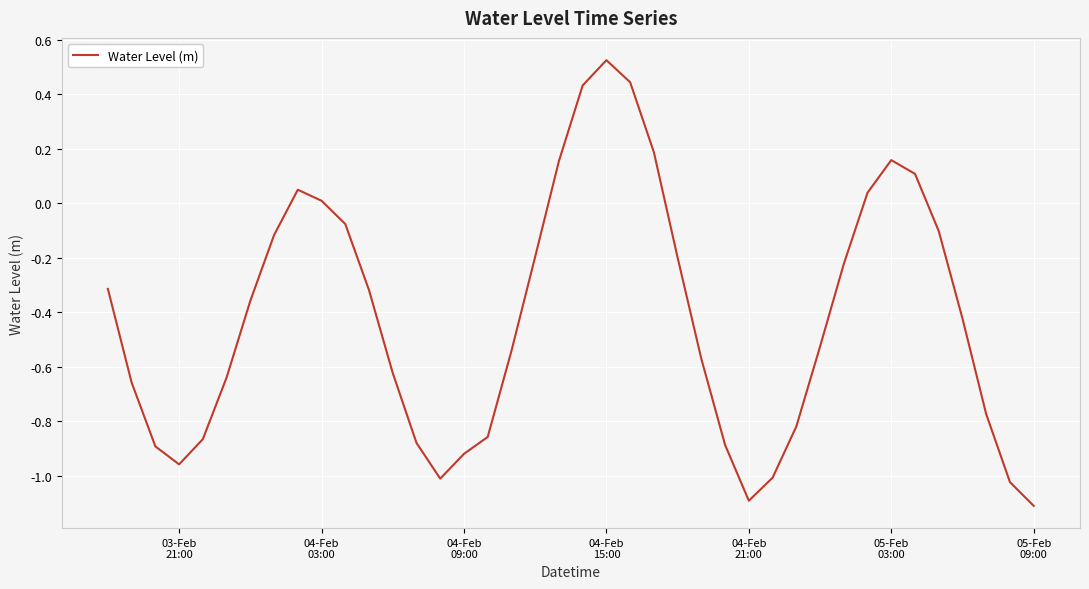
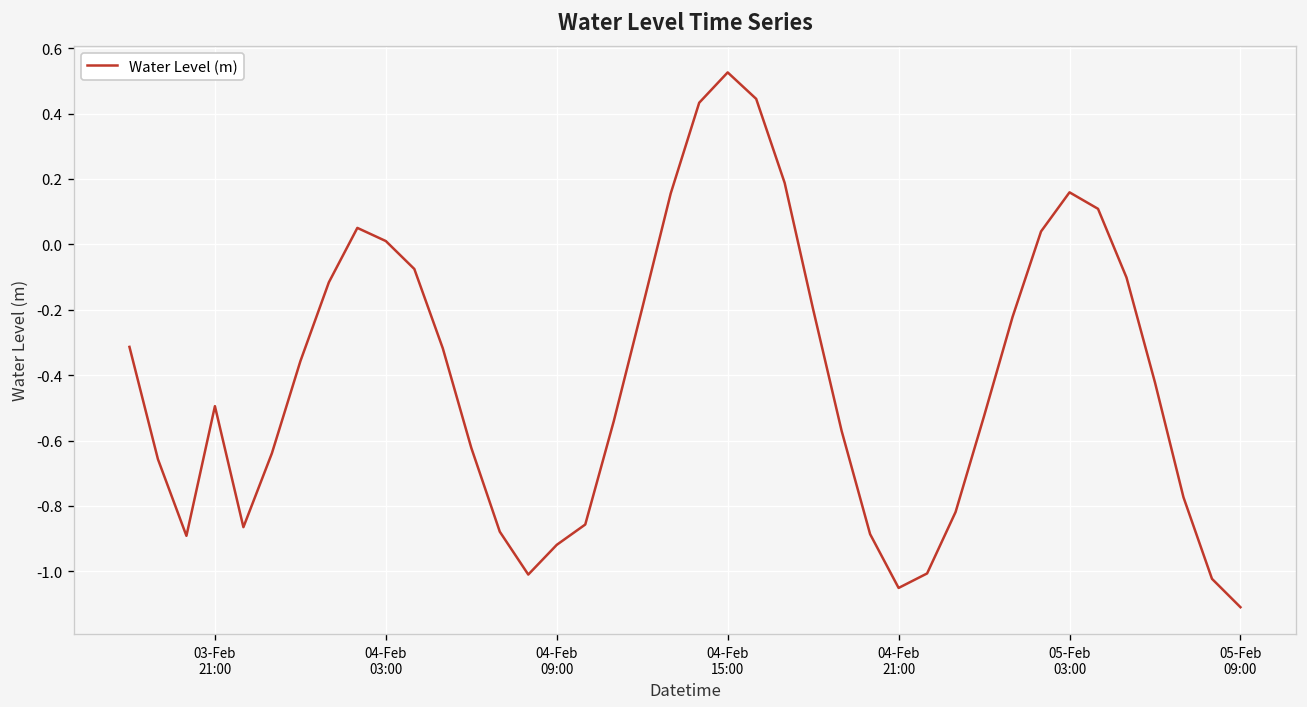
  {
-   "03-Feb 21:00": -0.96,
+   "03-Feb 21:00": -0.49,
    "04-Feb 03:00": 0.01,
    "04-Feb 09:00": -0.92,
    "04-Feb 15:00": 0.53,
-   "04-Feb 21:00": -1.09,
+   "04-Feb 21:00": -1.05,
    "05-Feb 03:00": 0.16,
    "05-Feb 09:00": -1.11
  }
